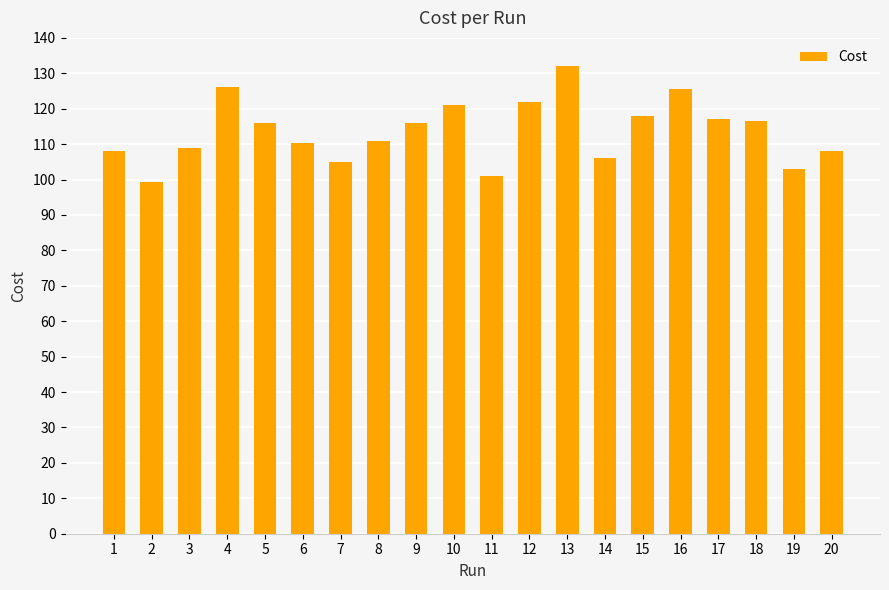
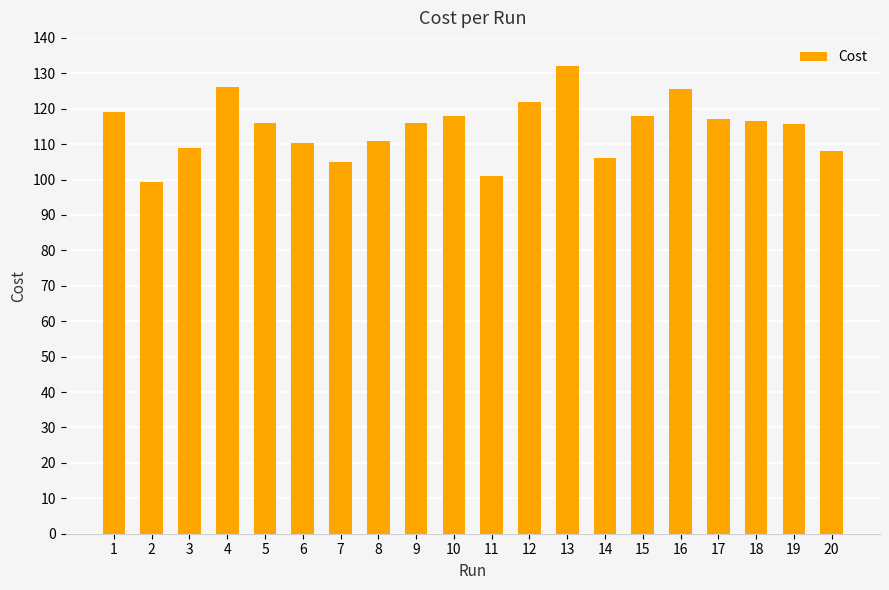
  {
-   "1": 108,
+   "1": 119,
    "2": 99,
    "3": 109,
    "4": 126,
    "5": 116,
    "6": 110,
    "7": 105,
    "8": 111,
    "9": 116,
-   "10": 121,
+   "10": 118,
    "11": 101,
    "12": 122,
    "13": 132,
    "14": 106,
    "15": 118,
    "16": 126,
    "17": 117,
    "18": 117,
-   "19": 103,
+   "19": 116,
    "20": 108
  }
